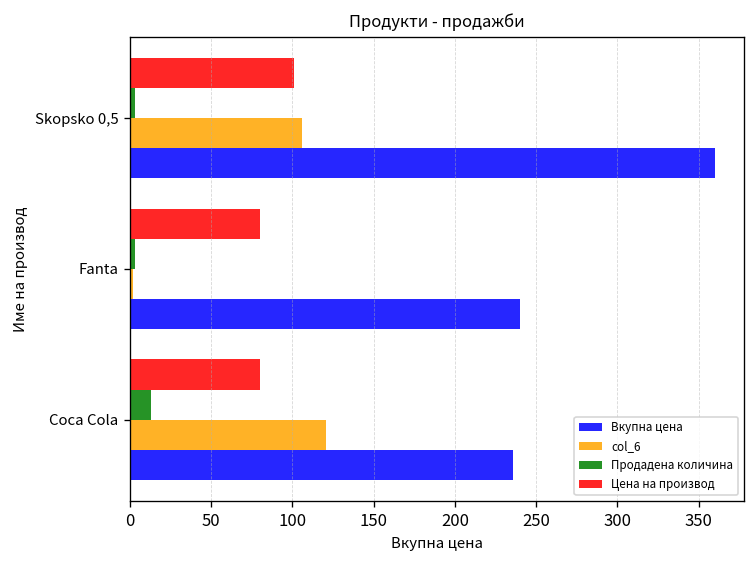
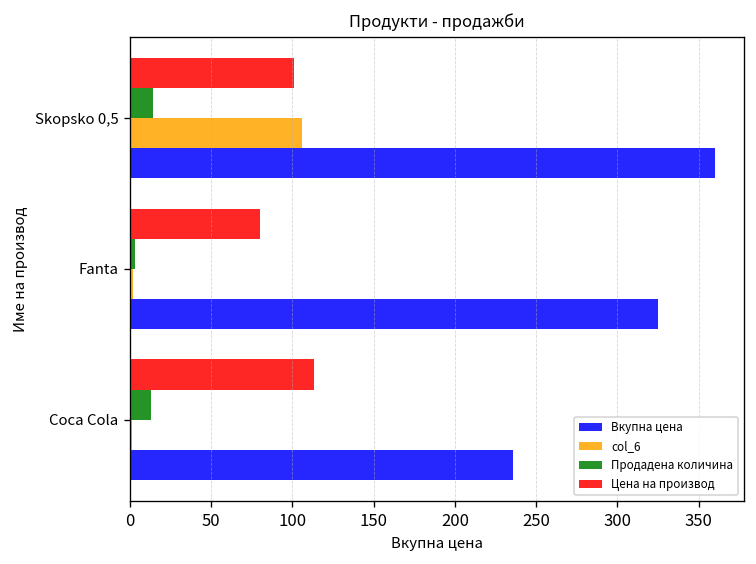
  {
    "Вкупна цена": {
      "Skopsko 0,5": 360,
-     "Fanta": 240,
+     "Fanta": 325,
      "Coca Cola": 236
    },
    "col_6": {
      "Skopsko 0,5": 106,
      "Fanta": 2,
-     "Coca Cola": 121
+     "Coca Cola": 1
    },
    "Продадена количина": {
-     "Skopsko 0,5": 3,
+     "Skopsko 0,5": 14,
      "Fanta": 3,
      "Coca Cola": 13
    },
    "Цена на производ": {
      "Skopsko 0,5": 101,
      "Fanta": 80,
-     "Coca Cola": 80
+     "Coca Cola": 113
    }
  }
